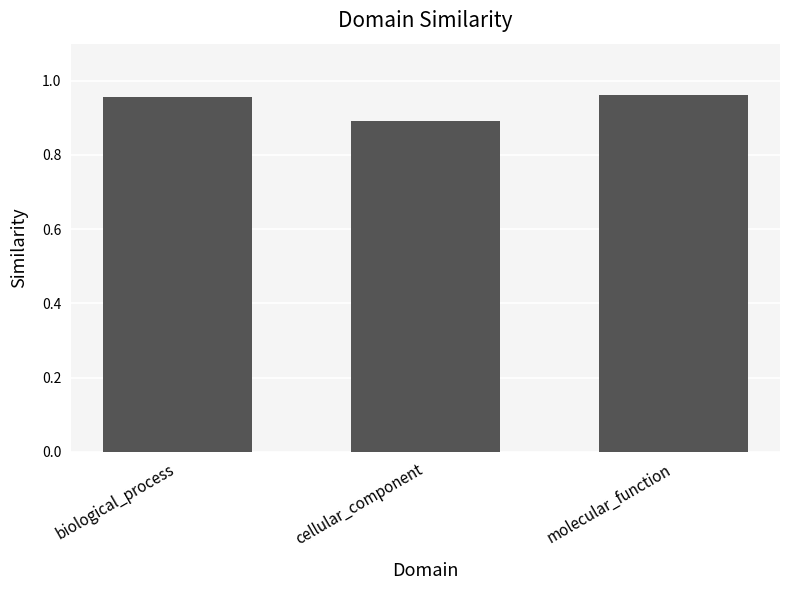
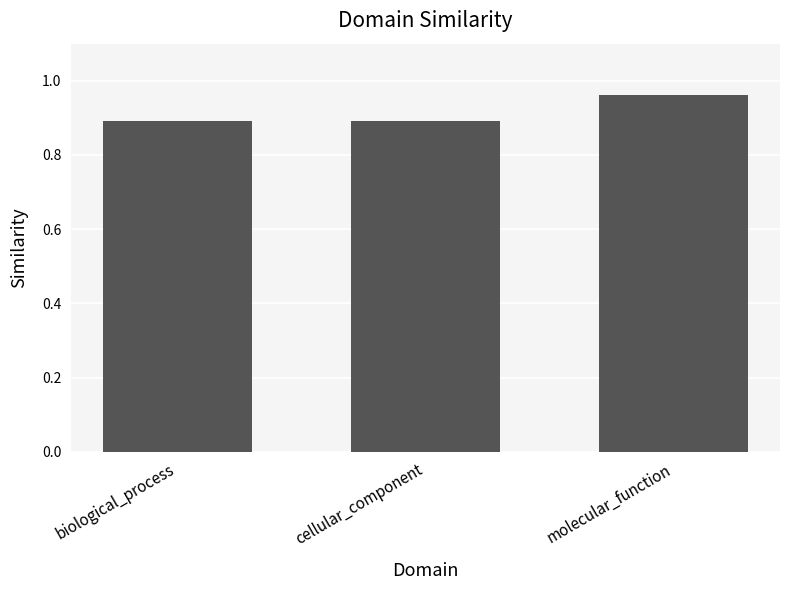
  {
-   "biological_process": 0.96,
+   "biological_process": 0.89,
    "cellular_component": 0.89,
    "molecular_function": 0.96
  }
